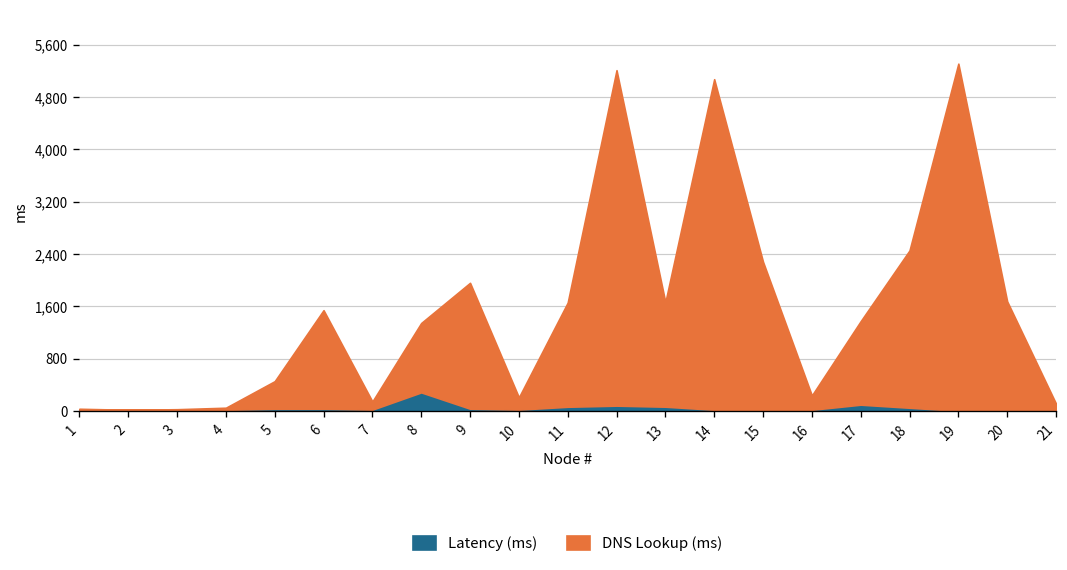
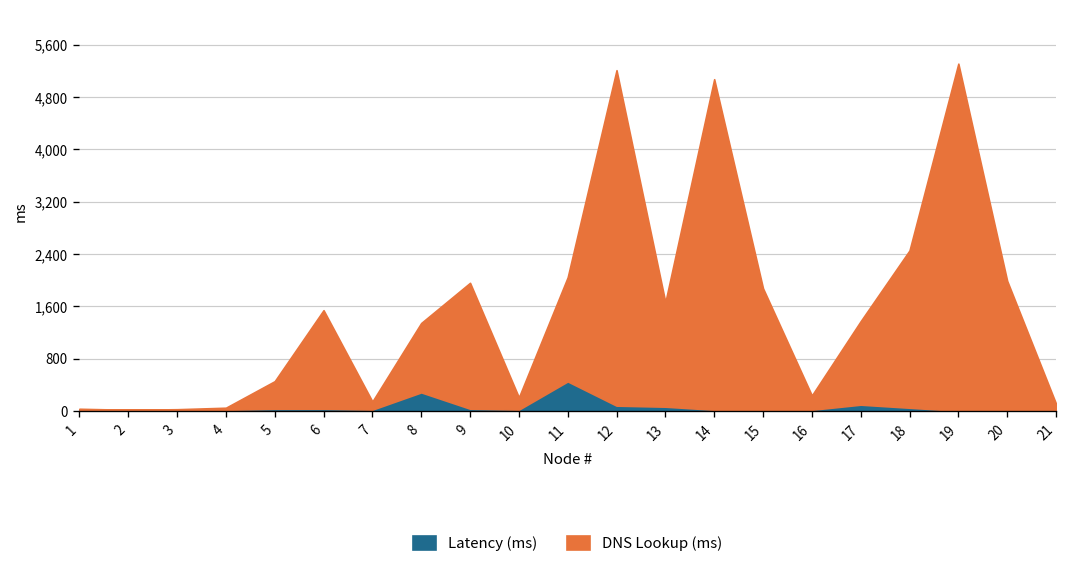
  {
    "Latency (ms)": {
-     "11": "100"
+     "11": "500"
    },
    "DNS Lookup (ms)": {
      "5": "400",
      "6": "1,500",
      "7": "100",
      "8": "1,100",
      "9": "1,900",
      "10": "200",
      "11": "1,600",
      "12": "5,100",
      "13": "1,600",
      "14": "5,100",
-     "15": "2,300",
+     "15": "1,900",
      "16": "200",
      "17": "1,300",
      "18": "2,400",
      "19": "5,300",
-     "20": "1,700",
+     "20": "2,000",
      "21": "100"
    }
  }
